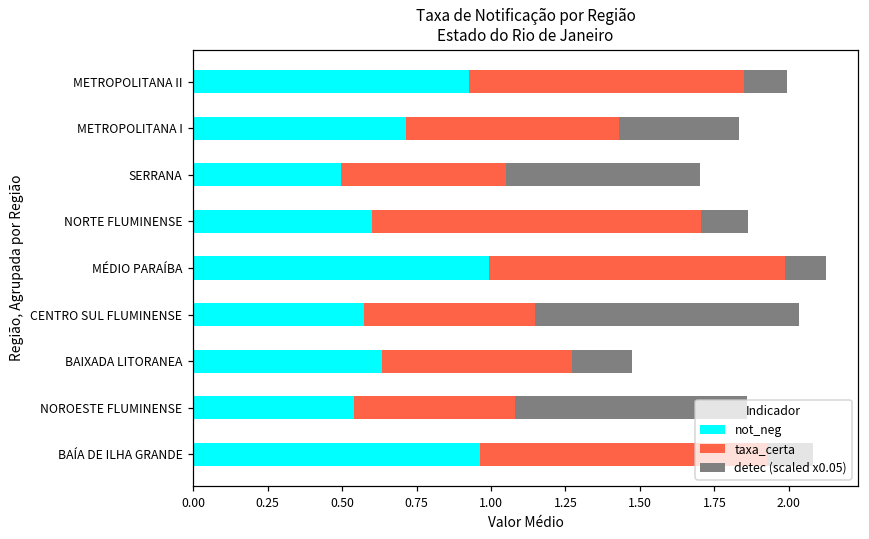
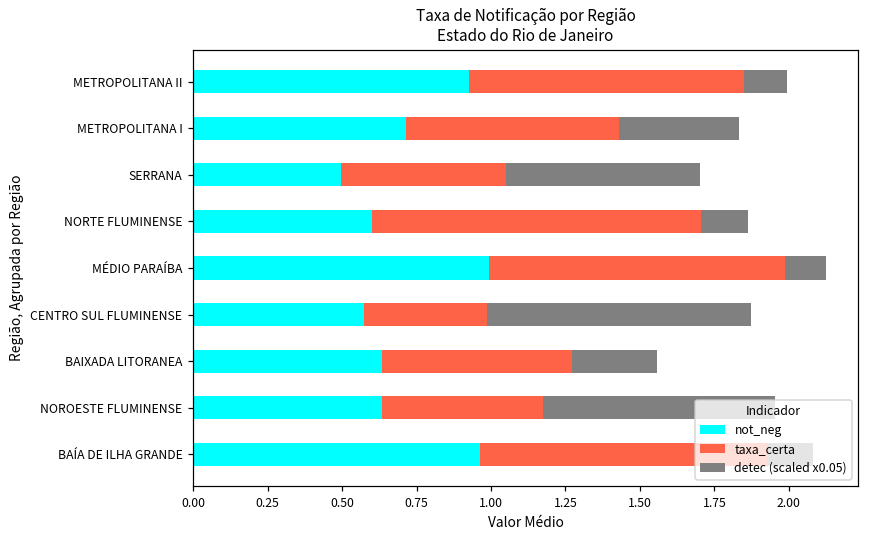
  {
    "not_neg": {
      "METROPOLITANA II": 0.93,
      "METROPOLITANA I": 0.71,
      "SERRANA": 0.50,
      "NORTE FLUMINENSE": 0.60,
      "MÉDIO PARAÍBA": 0.99,
      "CENTRO SUL FLUMINENSE": 0.57,
      "BAIXADA LITORANEA": 0.64,
-     "NOROESTE FLUMINENSE": 0.54,
+     "NOROESTE FLUMINENSE": 0.64,
      "BAÍA DE ILHA GRANDE": 0.96
    },
    "taxa_certa": {
      "METROPOLITANA II": 0.93,
      "METROPOLITANA I": 0.71,
      "SERRANA": 0.55,
      "NORTE FLUMINENSE": 1.11,
      "MÉDIO PARAÍBA": 0.99,
-     "CENTRO SUL FLUMINENSE": 0.57,
+     "CENTRO SUL FLUMINENSE": 0.41,
      "BAIXADA LITORANEA": 0.64,
      "NOROESTE FLUMINENSE": 0.54
    },
    "detec (scaled x0.05)": {
      "METROPOLITANA II": 0.14,
      "METROPOLITANA I": 0.40,
      "SERRANA": 0.65,
      "NORTE FLUMINENSE": 0.16,
      "MÉDIO PARAÍBA": 0.14,
      "CENTRO SUL FLUMINENSE": 0.88,
-     "BAIXADA LITORANEA": 0.20
+     "BAIXADA LITORANEA": 0.29
    }
  }
